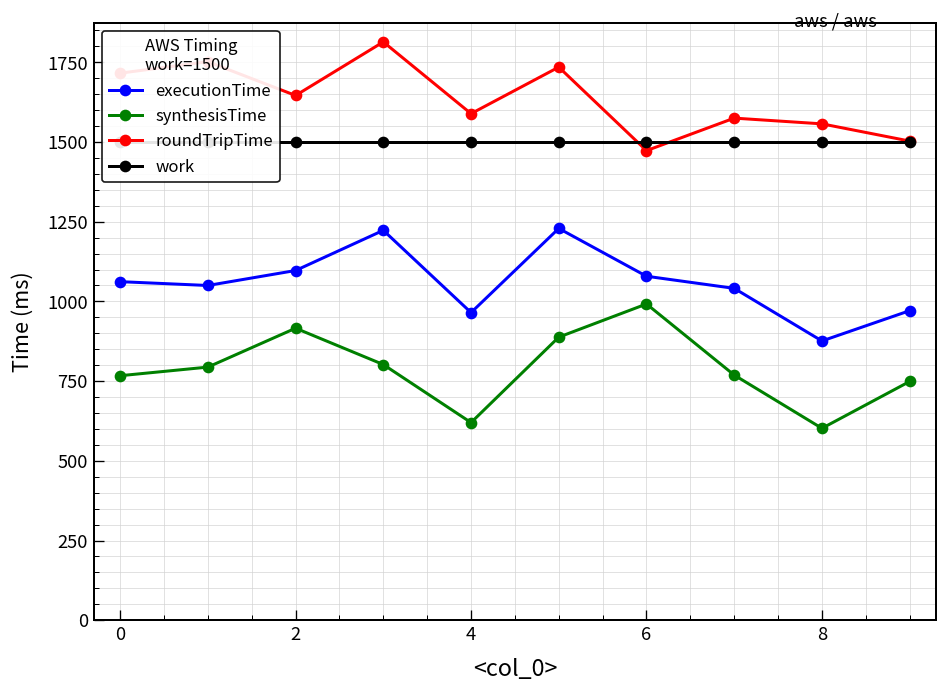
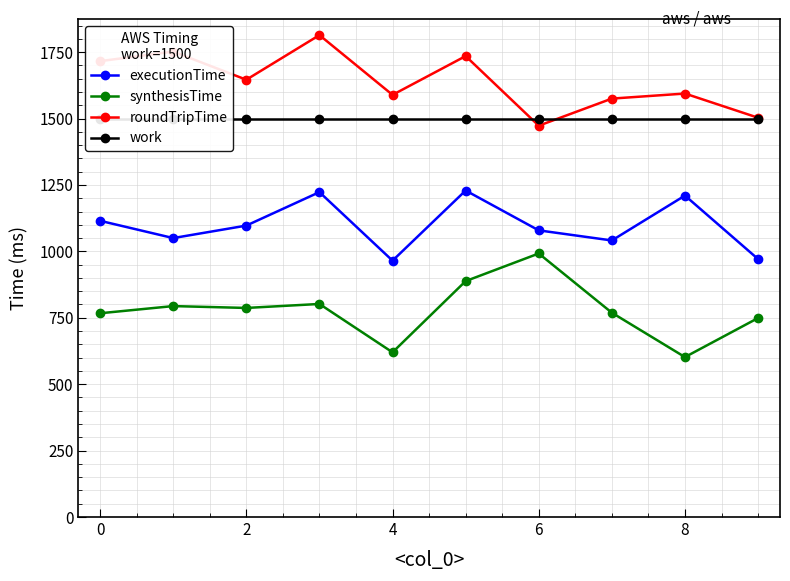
  {
    "executionTime": {
-     "0": 1060,
+     "0": 1120,
      "2": 1100,
      "4": 970,
      "6": 1080,
-     "8": 880
+     "8": 1210
    },
    "synthesisTime": {
      "0": 770,
-     "2": 920,
+     "2": 790,
      "4": 620,
      "6": 990,
      "8": 600
    },
    "roundTripTime": {
      "2": 1650,
      "4": 1590,
      "6": 1470,
-     "8": 1560
+     "8": 1590
    },
    "work": {
      "2": 1500,
      "4": 1500,
      "6": 1500,
      "8": 1500
    }
  }
